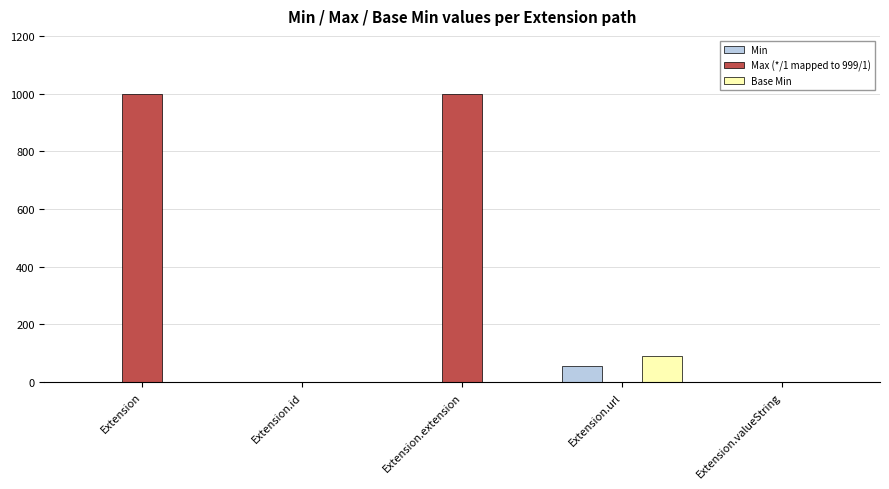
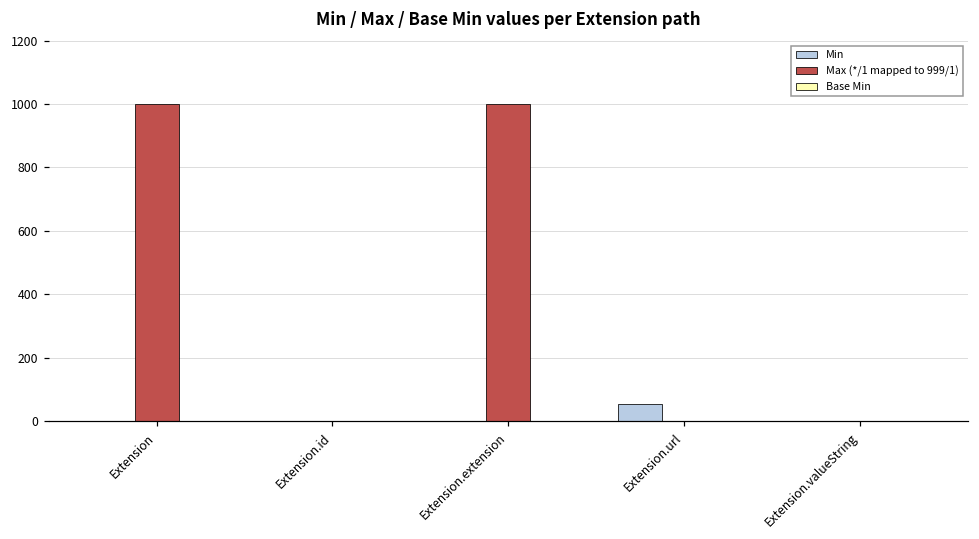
  {
    "Min": {
      "Extension": 0,
      "Extension.id": 0,
      "Extension.extension": 0,
      "Extension.url": 60
    },
    "Base Min": {
      "Extension": 0,
      "Extension.id": 0,
      "Extension.extension": 0,
-     "Extension.url": 90,
+     "Extension.url": 0,
      "Extension.valueString": 0
    }
  }
